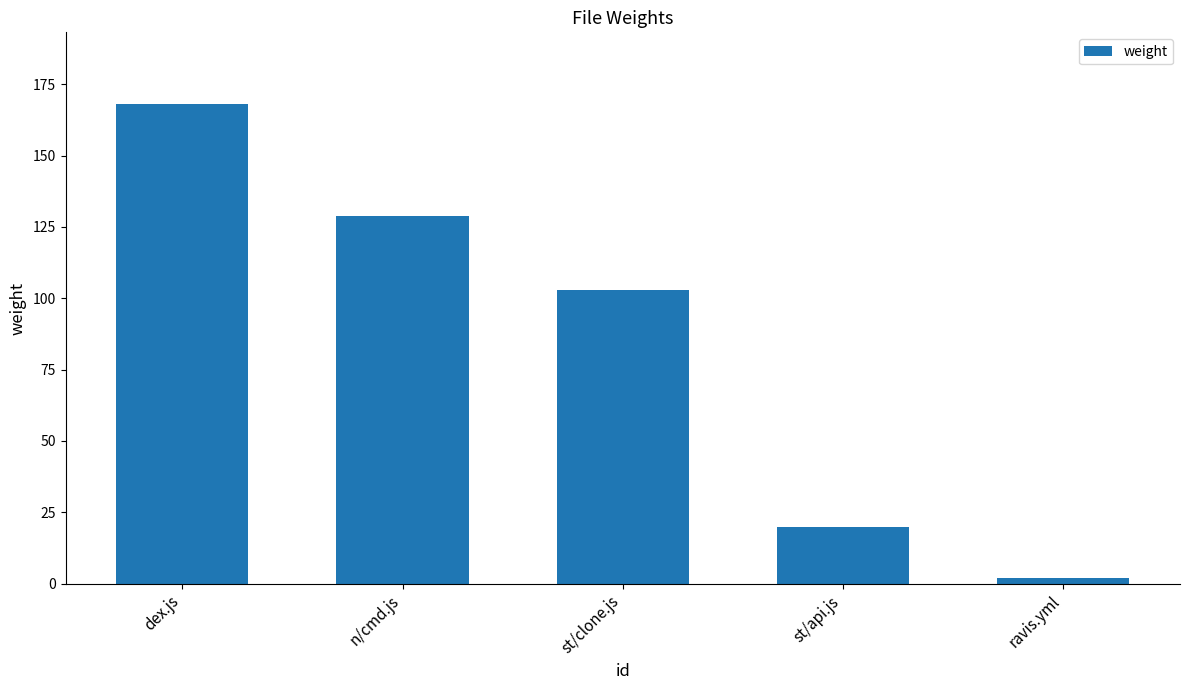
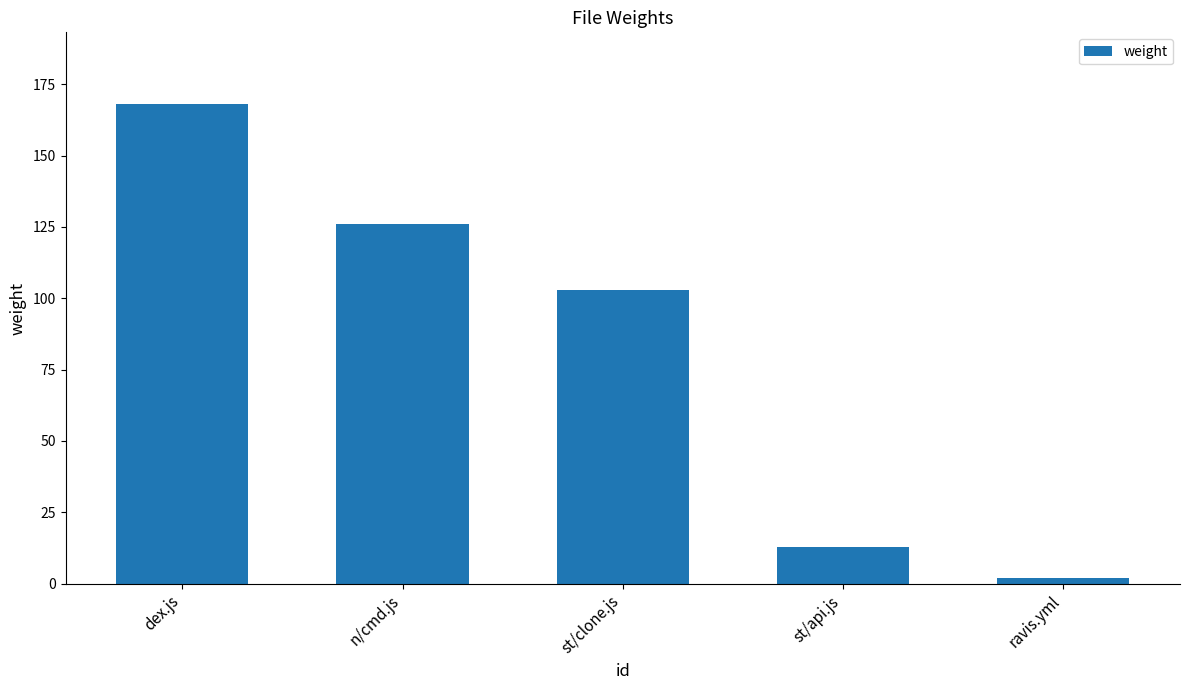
  {
    "dex.js": 168,
-   "n/cmd.js": 129,
+   "n/cmd.js": 126,
    "st/clone.js": 103,
-   "st/api.js": 20,
+   "st/api.js": 13,
    "ravis.yml": 2
  }
